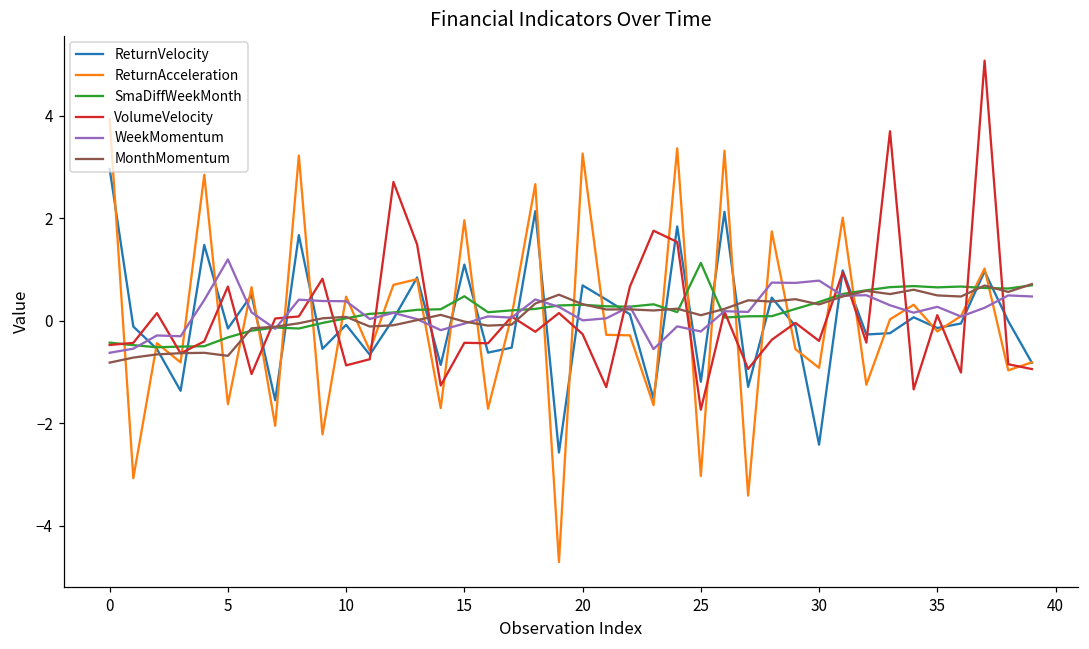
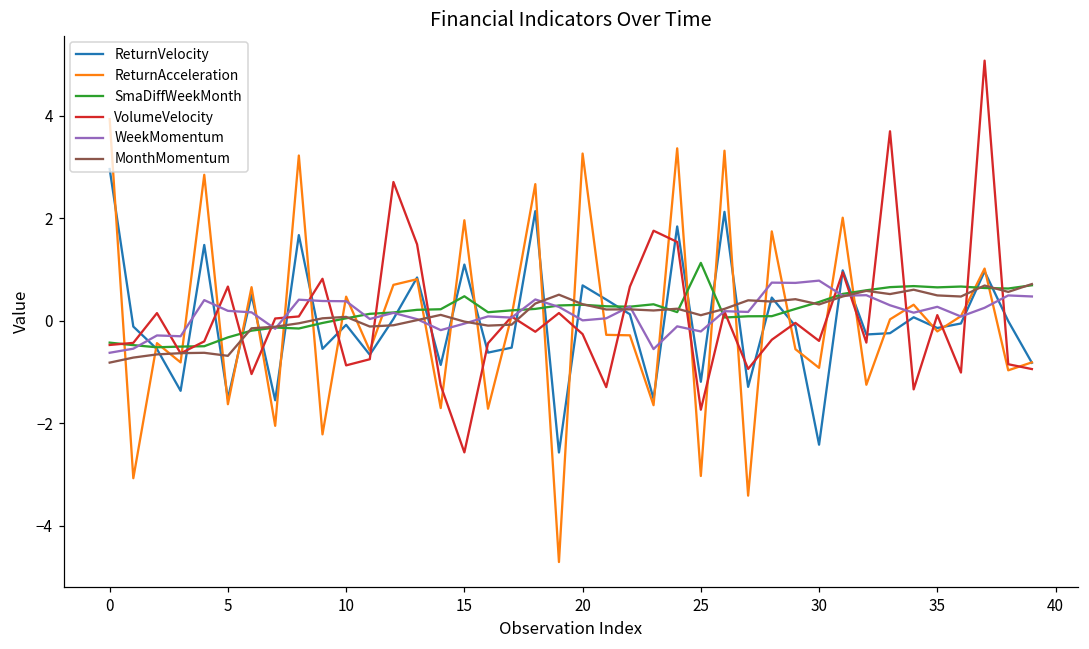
  {
    "ReturnVelocity": {
-     "5": -0.2,
+     "5": -1.5,
      "10": -0.1,
      "15": 1.1,
      "20": 0.7,
      "25": -1.2,
      "30": -2.4,
      "35": -0.1
    },
    "ReturnAcceleration": {
      "5": -1.6,
      "10": 0.5,
      "15": 2.0,
      "20": 3.3,
      "25": -3.0,
      "30": -0.9,
      "35": -0.2
    },
    "SmaDiffWeekMonth": {
      "5": -0.3,
      "15": 0.5,
      "25": 1.1,
      "35": 0.6
    },
    "VolumeVelocity": {
      "5": 0.7,
      "10": -0.9,
-     "15": -0.4,
+     "15": -2.6,
      "20": -0.3,
      "25": -1.7,
      "30": -0.4,
      "35": 0.1
    },
    "WeekMomentum": {
      "0": -0.6,
-     "5": 1.2,
+     "5": 0.2,
      "10": 0.4,
      "20": 0.0,
      "25": -0.2,
      "30": 0.8,
      "35": 0.3
    },
    "MonthMomentum": {
      "0": -0.8,
      "5": -0.7,
      "25": 0.1,
      "35": 0.5
    }
  }
